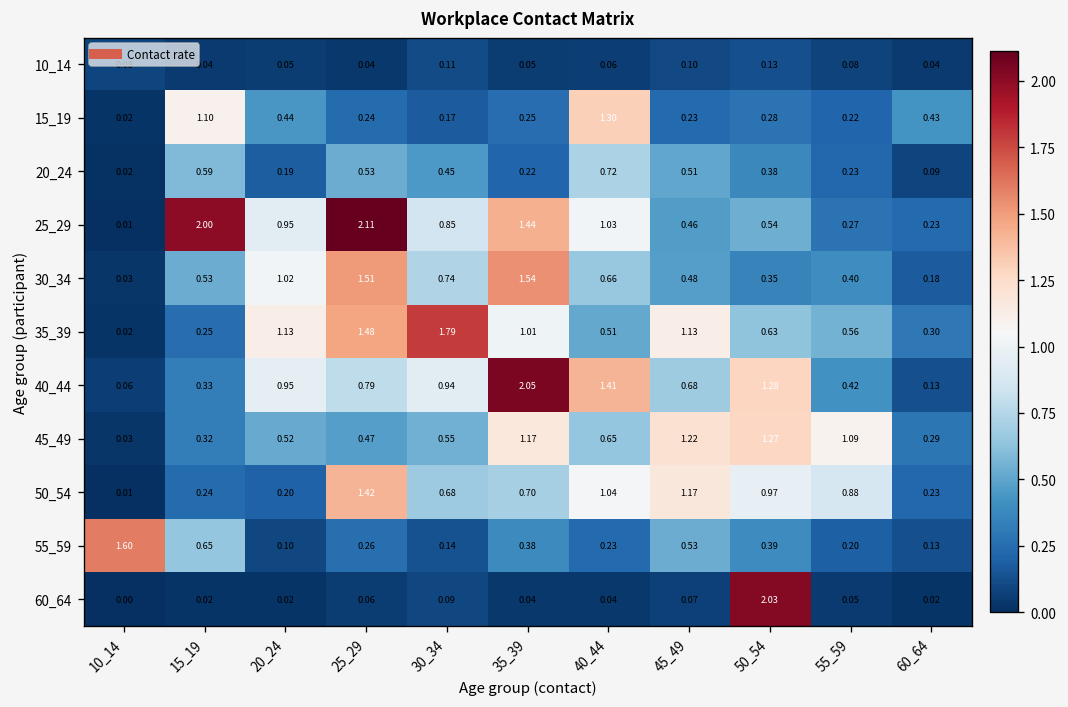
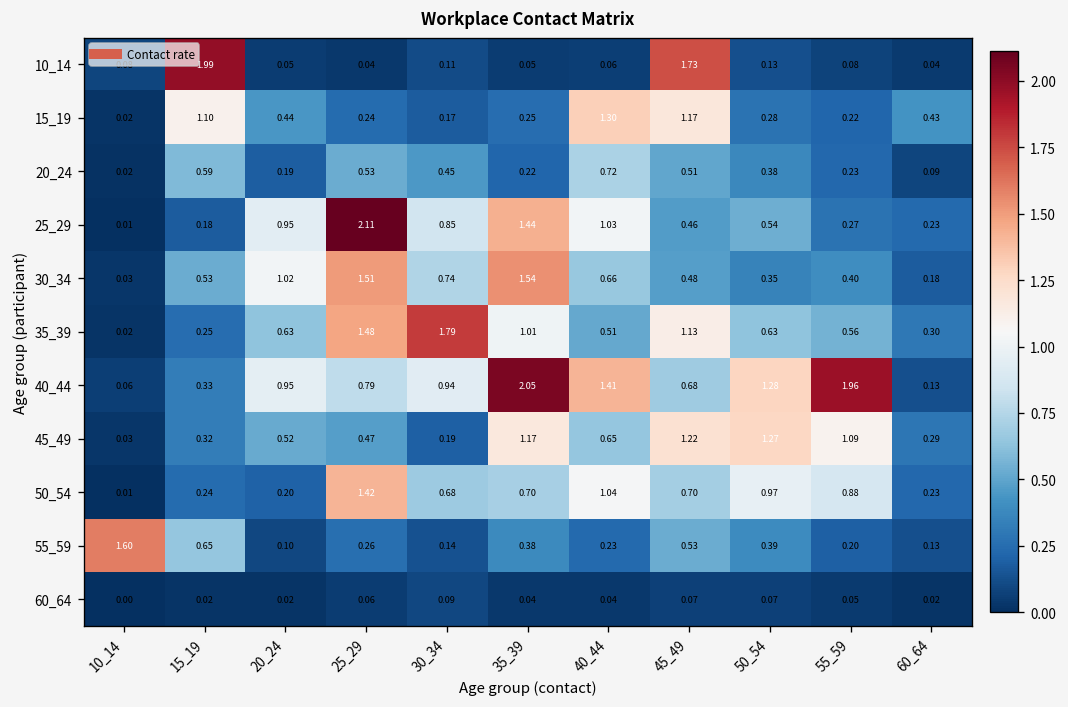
  {
    "10_14": {
-     "15_19": 0.04,
+     "15_19": 1.99,
      "20_24": 0.05,
      "25_29": 0.04,
      "30_34": 0.11,
      "35_39": 0.05,
      "40_44": 0.06,
-     "45_49": 0.10,
+     "45_49": 1.73,
      "50_54": 0.13,
      "55_59": 0.08,
      "60_64": 0.04
    },
    "15_19": {
      "10_14": 0.02,
      "15_19": 1.10,
      "20_24": 0.44,
      "25_29": 0.24,
      "30_34": 0.17,
      "35_39": 0.25,
      "40_44": 1.30,
-     "45_49": 0.23,
+     "45_49": 1.17,
      "50_54": 0.28,
      "55_59": 0.22,
      "60_64": 0.43
    },
    "20_24": {
      "10_14": 0.02,
      "15_19": 0.59,
      "20_24": 0.19,
      "25_29": 0.53,
      "30_34": 0.45,
      "35_39": 0.22,
      "40_44": 0.72,
      "45_49": 0.51,
      "50_54": 0.38,
      "55_59": 0.23,
      "60_64": 0.09
    },
    "25_29": {
      "10_14": 0.01,
-     "15_19": 2.00,
+     "15_19": 0.18,
      "20_24": 0.95,
      "25_29": 2.11,
      "30_34": 0.85,
      "35_39": 1.44,
      "40_44": 1.03,
      "45_49": 0.46,
      "50_54": 0.54,
      "55_59": 0.27,
      "60_64": 0.23
    },
    "30_34": {
      "10_14": 0.03,
      "15_19": 0.53,
      "20_24": 1.02,
      "25_29": 1.51,
      "30_34": 0.74,
      "35_39": 1.54,
      "40_44": 0.66,
      "45_49": 0.48,
      "50_54": 0.35,
      "55_59": 0.40,
      "60_64": 0.18
    },
    "35_39": {
      "10_14": 0.02,
      "15_19": 0.25,
-     "20_24": 1.13,
+     "20_24": 0.63,
      "25_29": 1.48,
      "30_34": 1.79,
      "35_39": 1.01,
      "40_44": 0.51,
      "45_49": 1.13,
      "50_54": 0.63,
      "55_59": 0.56,
      "60_64": 0.30
    },
    "40_44": {
      "10_14": 0.06,
      "15_19": 0.33,
      "20_24": 0.95,
      "25_29": 0.79,
      "30_34": 0.94,
      "35_39": 2.05,
      "40_44": 1.41,
      "45_49": 0.68,
      "50_54": 1.28,
-     "55_59": 0.42,
+     "55_59": 1.96,
      "60_64": 0.13
    },
    "45_49": {
      "10_14": 0.03,
      "15_19": 0.32,
      "20_24": 0.52,
      "25_29": 0.47,
-     "30_34": 0.55,
+     "30_34": 0.19,
      "35_39": 1.17,
      "40_44": 0.65,
      "45_49": 1.22,
      "50_54": 1.27,
      "55_59": 1.09,
      "60_64": 0.29
    },
    "50_54": {
      "10_14": 0.01,
      "15_19": 0.24,
      "20_24": 0.20,
      "25_29": 1.42,
      "30_34": 0.68,
      "35_39": 0.70,
      "40_44": 1.04,
-     "45_49": 1.17,
+     "45_49": 0.70,
      "50_54": 0.97,
      "55_59": 0.88,
      "60_64": 0.23
    },
    "55_59": {
      "10_14": 1.60,
      "15_19": 0.65,
      "20_24": 0.10,
      "25_29": 0.26,
      "30_34": 0.14,
      "35_39": 0.38,
      "40_44": 0.23,
      "45_49": 0.53,
      "50_54": 0.39,
      "55_59": 0.20,
      "60_64": 0.13
    },
    "60_64": {
      "10_14": 0.00,
      "15_19": 0.02,
      "20_24": 0.02,
      "25_29": 0.06,
      "30_34": 0.09,
      "35_39": 0.04,
      "40_44": 0.04,
      "45_49": 0.07,
-     "50_54": 2.03,
+     "50_54": 0.07,
      "55_59": 0.05,
      "60_64": 0.02
    }
  }
